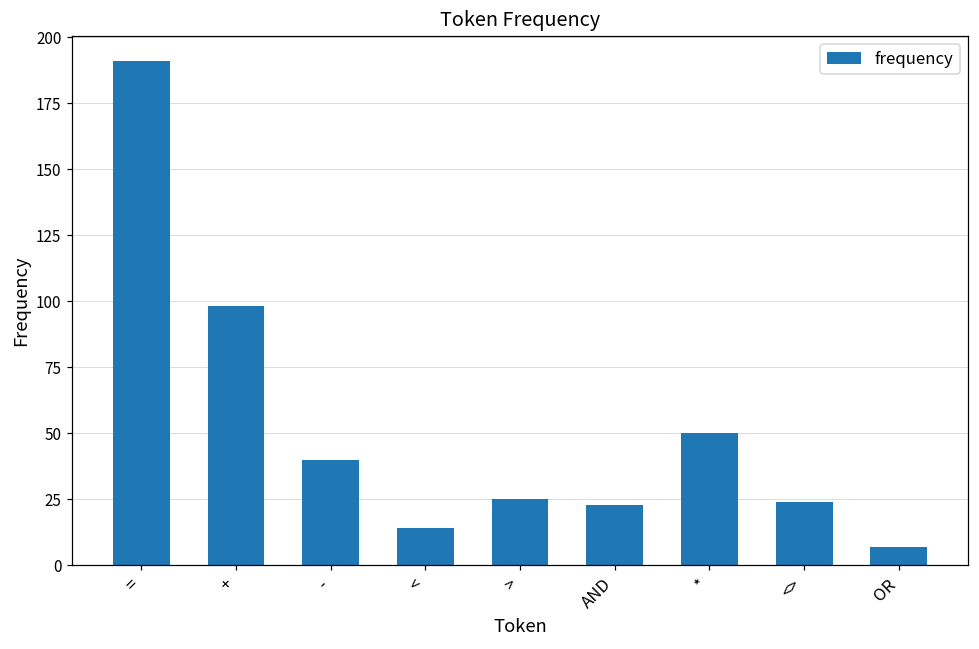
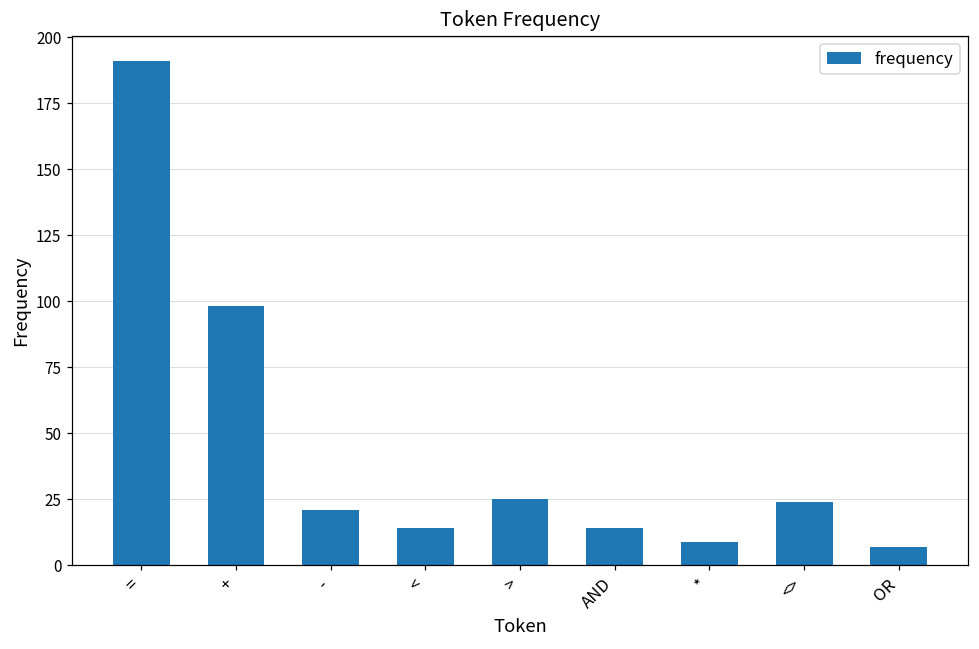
  {
    "=": 191,
    "+": 98,
-   "-": 40,
+   "-": 21,
    "<": 14,
    ">": 25,
-   "AND": 23,
-   "*": 50,
+   "AND": 14,
+   "*": 9,
    "<>": 24,
    "OR": 7
  }
